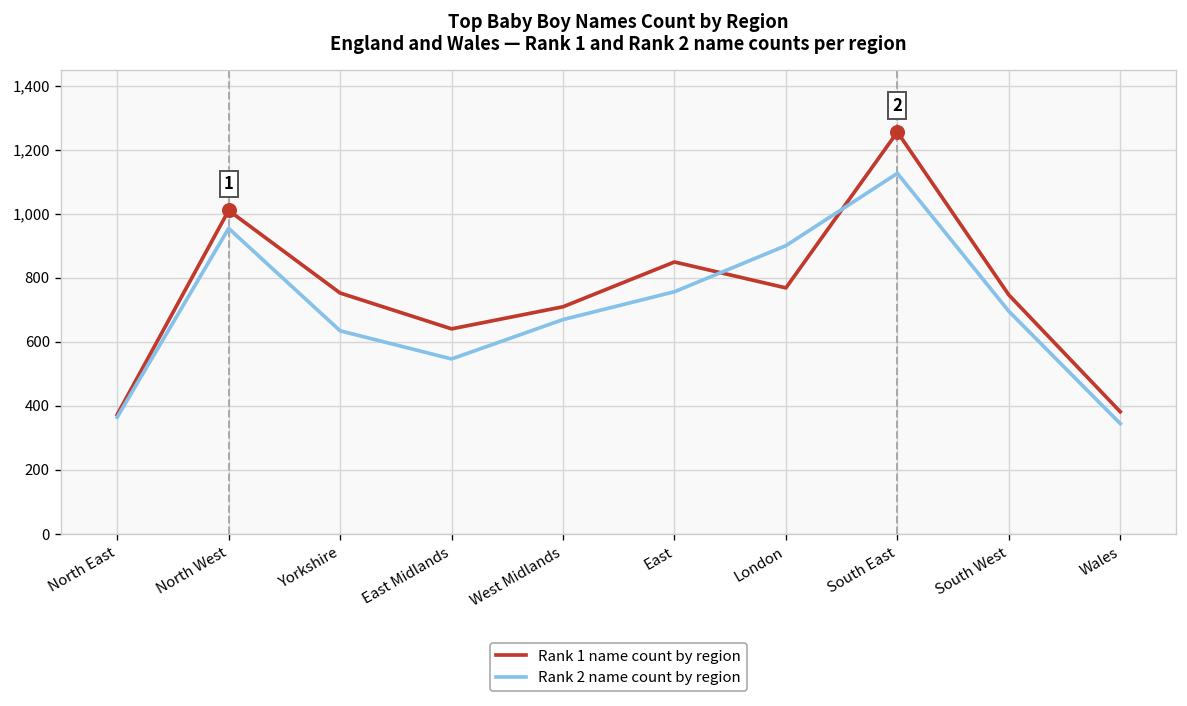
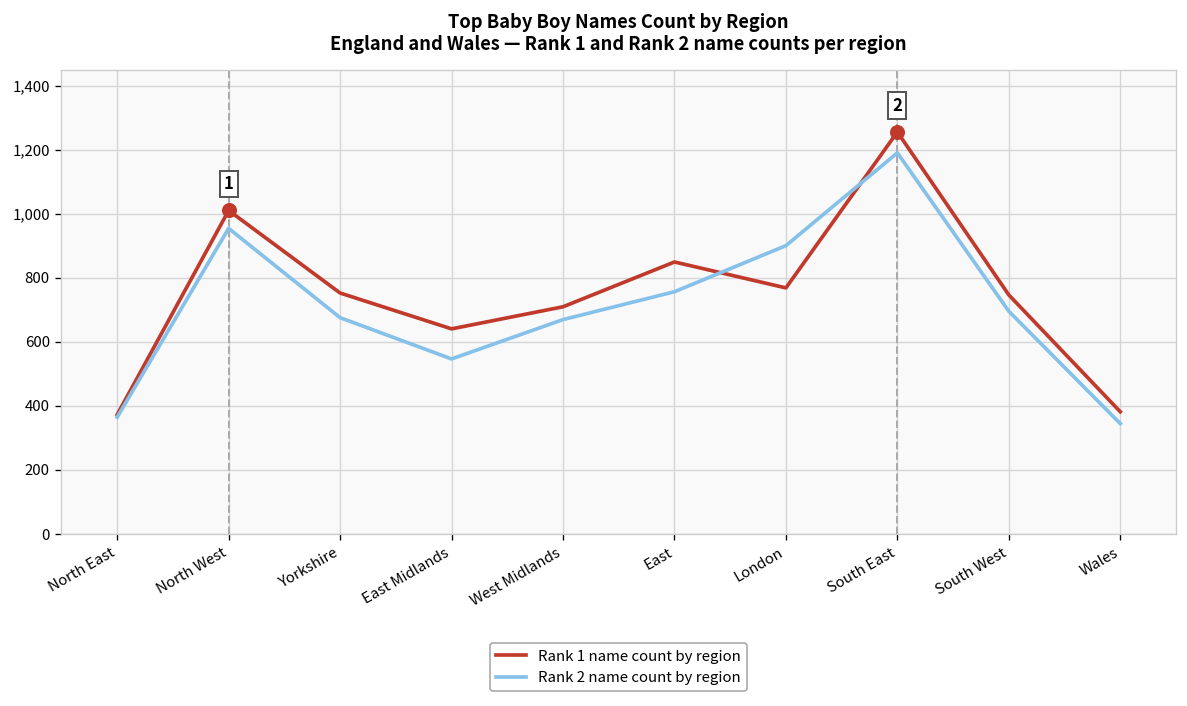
  {
    "Rank 2 name count by region": {
      "North West": "950",
-     "Yorkshire": "630",
+     "Yorkshire": "680",
      "East Midlands": "550",
      "West Midlands": "670",
      "East": "760",
      "London": "900",
-     "South East": "1,130",
+     "South East": "1,190",
      "South West": "700",
      "Wales": "340"
    }
  }
